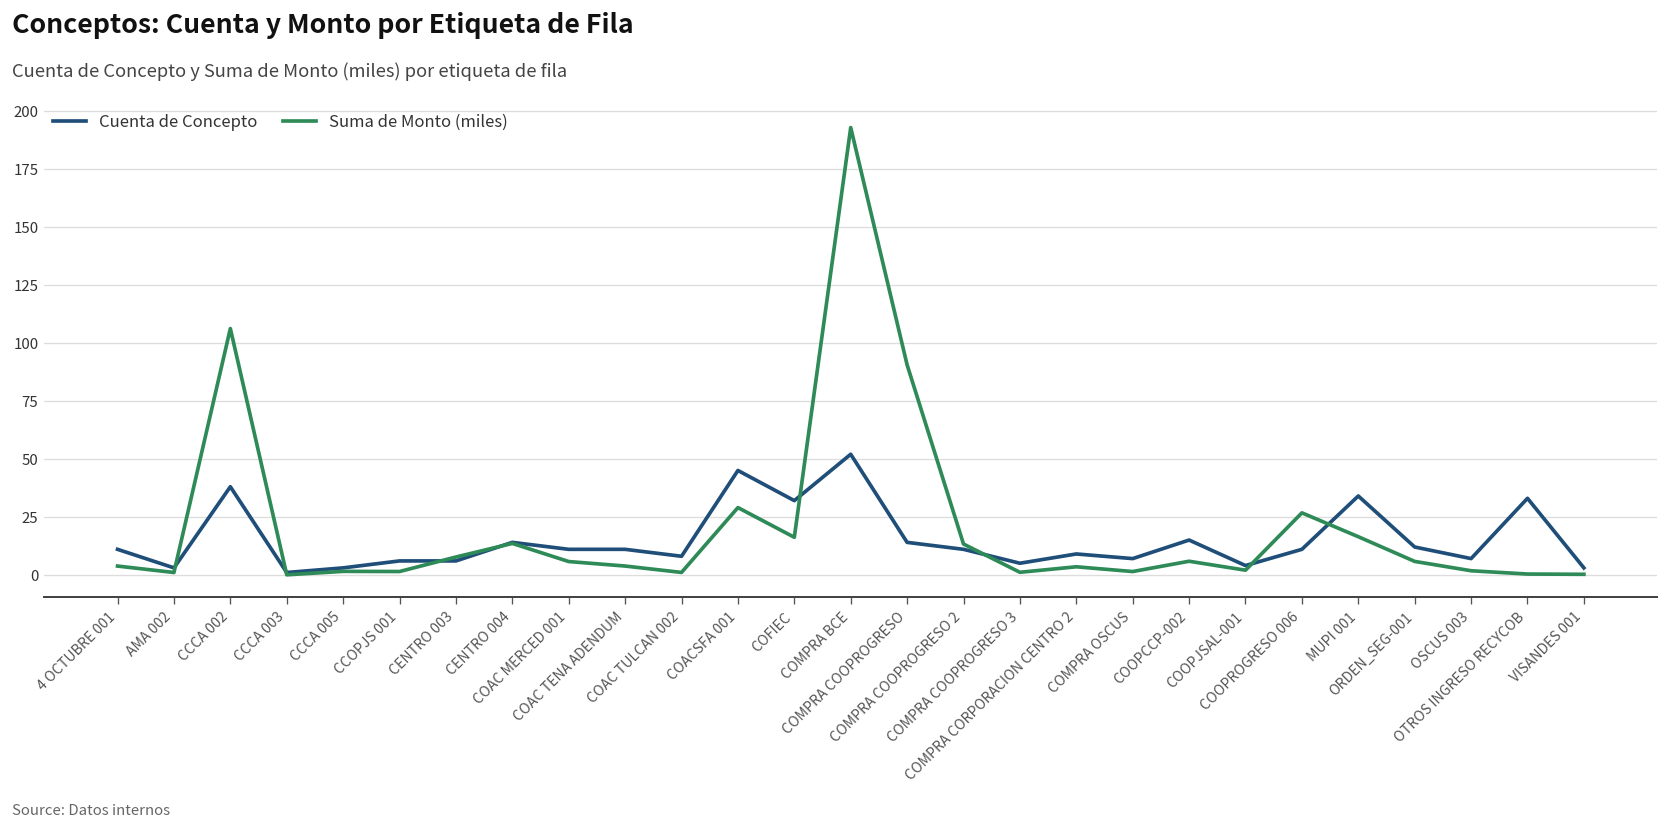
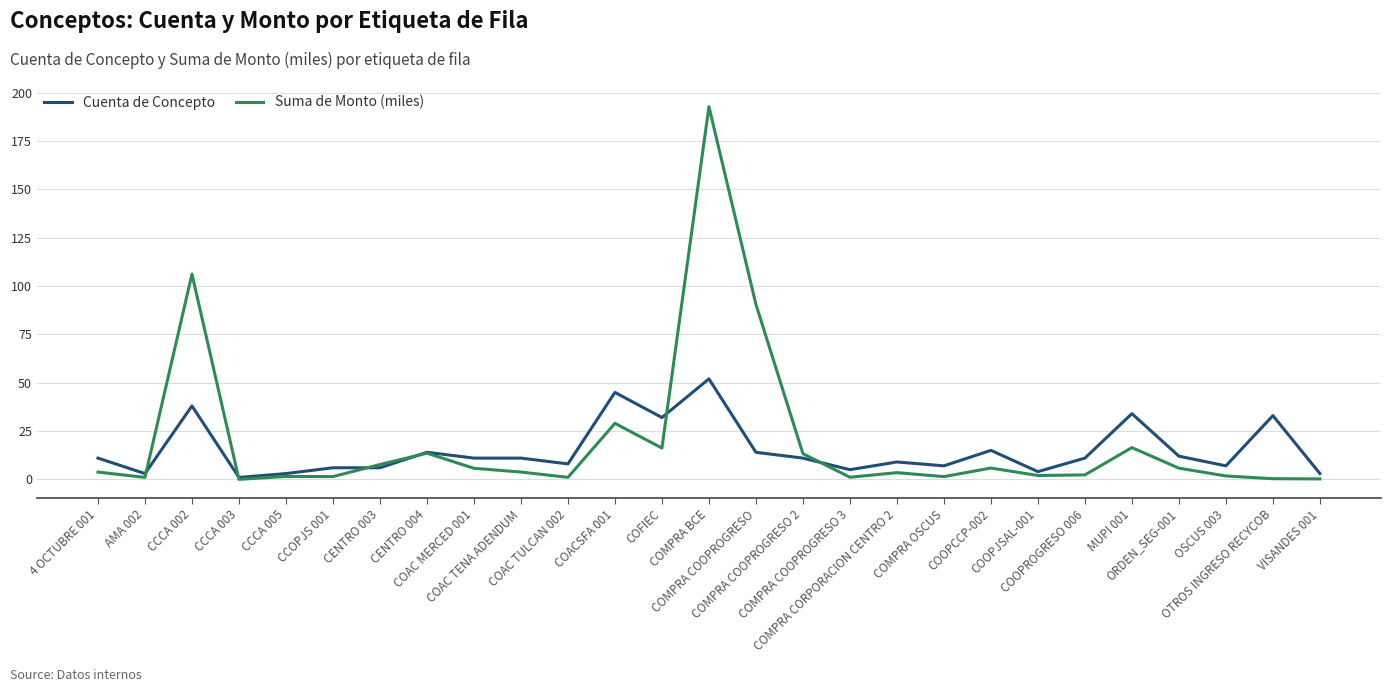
  {
    "Cuenta de Concepto": {
      "4 OCTUBRE 001": 11,
      "AMA 002": 3,
      "CCCA 002": 38,
      "CCCA 005": 3,
      "CCOPJS 001": 6,
      "CENTRO 003": 6,
      "COAC MERCED 001": 11,
      "COAC TENA ADENDUM": 11,
      "COAC TULCAN 002": 8,
      "COACSFA 001": 45,
      "COFIEC": 32,
      "COMPRA BCE": 52,
      "COMPRA COOPROGRESO": 14,
      "COMPRA COOPROGRESO 2": 11,
      "COMPRA COOPROGRESO 3": 5,
      "COMPRA CORPORACION CENTRO 2": 9,
      "COMPRA OSCUS": 7,
      "COOPCCP-002": 15,
      "COOPJSAL-001": 4,
      "COOPROGRESO 006": 11,
      "MUPI 001": 34,
      "ORDEN_SEG-001": 12,
      "OSCUS 003": 7,
      "OTROS INGRESO RECYCOB": 33,
      "VISANDES 001": 3
    },
    "Suma de Monto (miles)": {
      "4 OCTUBRE 001": 4,
      "AMA 002": 1,
      "CCCA 002": 106,
      "CCCA 005": 2,
      "CCOPJS 001": 1,
      "CENTRO 003": 8,
      "COAC MERCED 001": 6,
      "COAC TENA ADENDUM": 4,
      "COAC TULCAN 002": 1,
      "COACSFA 001": 29,
      "COFIEC": 16,
      "COMPRA BCE": 193,
      "COMPRA COOPROGRESO": 91,
      "COMPRA COOPROGRESO 2": 13,
      "COMPRA COOPROGRESO 3": 1,
      "COMPRA CORPORACION CENTRO 2": 3,
      "COMPRA OSCUS": 1,
      "COOPCCP-002": 6,
      "COOPJSAL-001": 2,
-     "COOPROGRESO 006": 27,
+     "COOPROGRESO 006": 2,
      "MUPI 001": 16,
      "ORDEN_SEG-001": 6,
      "OSCUS 003": 2,
      "OTROS INGRESO RECYCOB": 0,
      "VISANDES 001": 0
    }
  }
